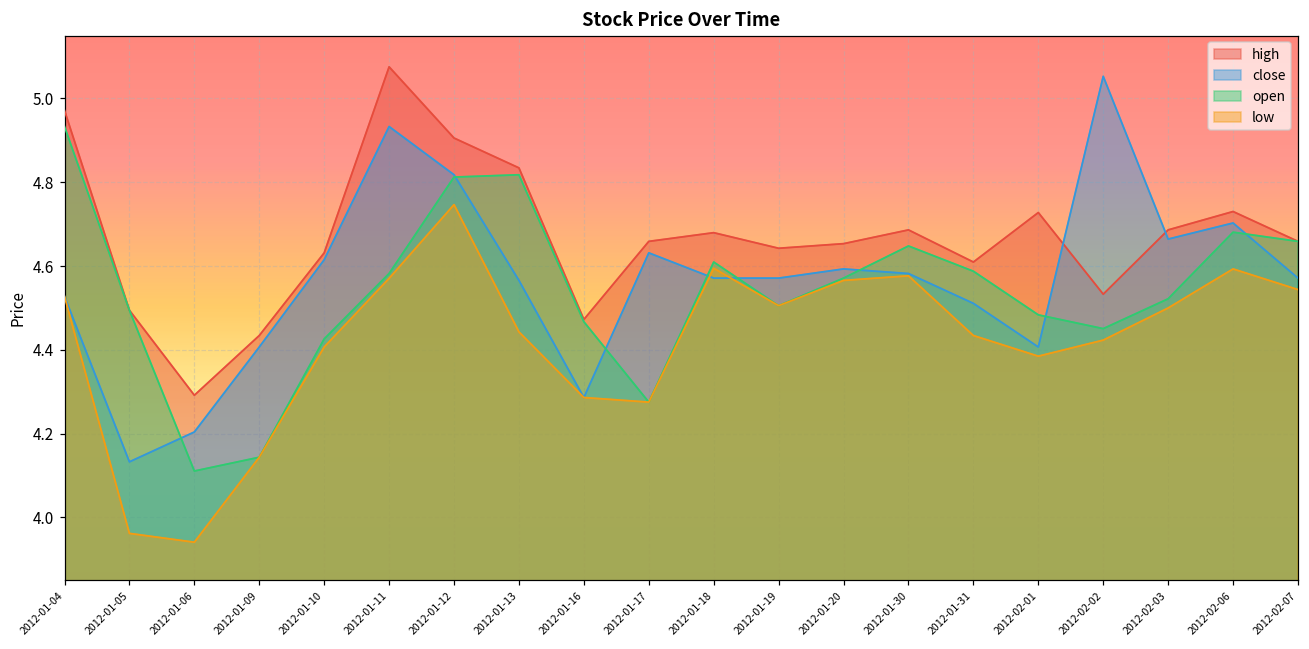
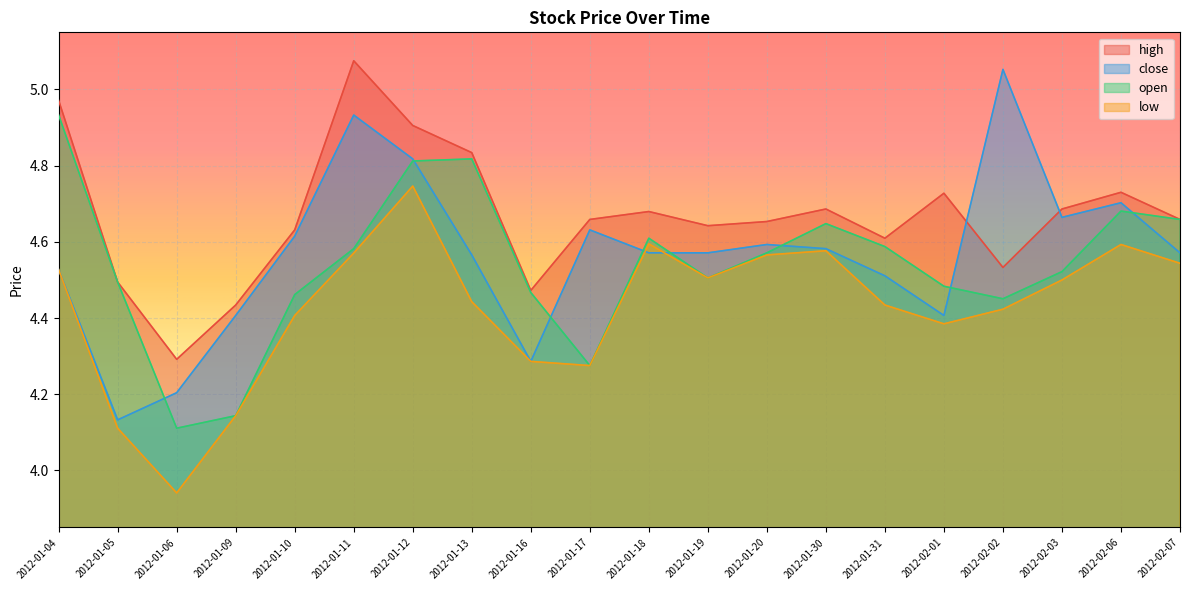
  {
    "high": {
      "2012-01-04": 4.97,
      "2012-01-06": 4.29,
      "2012-01-09": 4.43,
      "2012-01-10": 4.63,
      "2012-01-11": 5.08,
      "2012-01-12": 4.91,
      "2012-01-13": 4.83,
      "2012-01-17": 4.66,
      "2012-01-18": 4.68,
      "2012-01-19": 4.64,
      "2012-01-20": 4.65,
      "2012-01-30": 4.69,
      "2012-01-31": 4.61,
      "2012-02-01": 4.73,
      "2012-02-02": 4.53,
      "2012-02-03": 4.69,
      "2012-02-06": 4.73
    },
    "close": {
      "2012-01-05": 4.13,
      "2012-01-06": 4.20,
      "2012-01-09": 4.41,
      "2012-01-10": 4.61,
      "2012-01-11": 4.93,
      "2012-01-13": 4.57,
      "2012-01-17": 4.63,
      "2012-01-18": 4.57,
      "2012-01-19": 4.57,
      "2012-01-20": 4.59,
      "2012-01-31": 4.51,
      "2012-02-01": 4.41,
      "2012-02-02": 5.05,
      "2012-02-03": 4.66,
      "2012-02-06": 4.70,
      "2012-02-07": 4.57
    },
    "open": {
      "2012-01-04": 4.93,
      "2012-01-06": 4.11,
-     "2012-01-10": 4.43,
+     "2012-01-10": 4.46,
      "2012-01-11": 4.58,
      "2012-01-13": 4.82,
      "2012-01-18": 4.61,
      "2012-01-30": 4.65,
      "2012-01-31": 4.59,
      "2012-02-01": 4.48,
      "2012-02-02": 4.45,
      "2012-02-03": 4.52,
      "2012-02-06": 4.68
    },
    "low": {
-     "2012-01-05": 3.96,
+     "2012-01-05": 4.11,
      "2012-01-06": 3.94,
      "2012-01-10": 4.41,
      "2012-01-11": 4.57,
      "2012-01-12": 4.75,
      "2012-01-13": 4.44,
      "2012-01-18": 4.59,
      "2012-01-31": 4.43,
      "2012-02-01": 4.38,
      "2012-02-02": 4.42,
      "2012-02-03": 4.50,
      "2012-02-06": 4.59,
      "2012-02-07": 4.54
    }
  }
